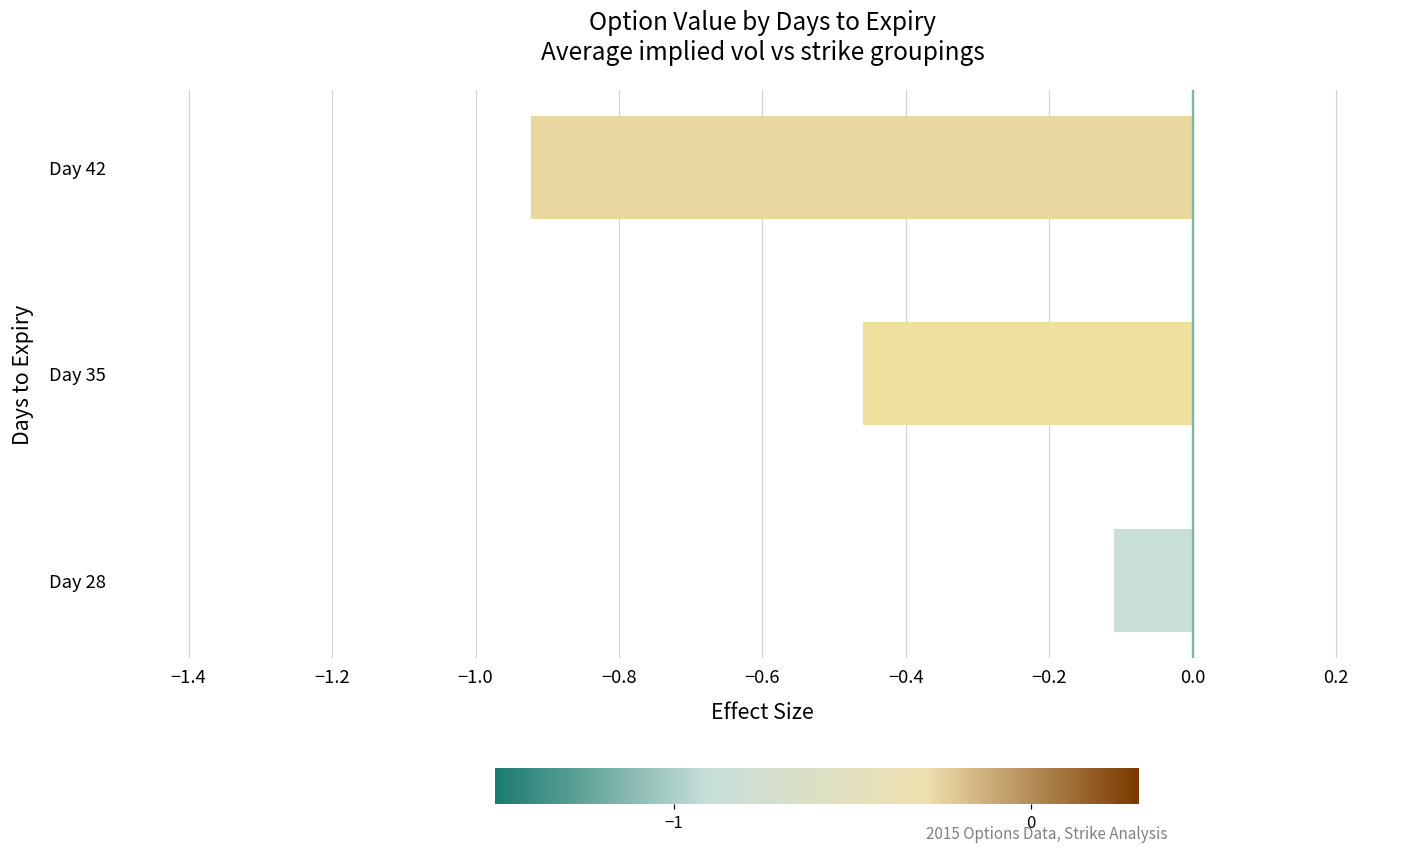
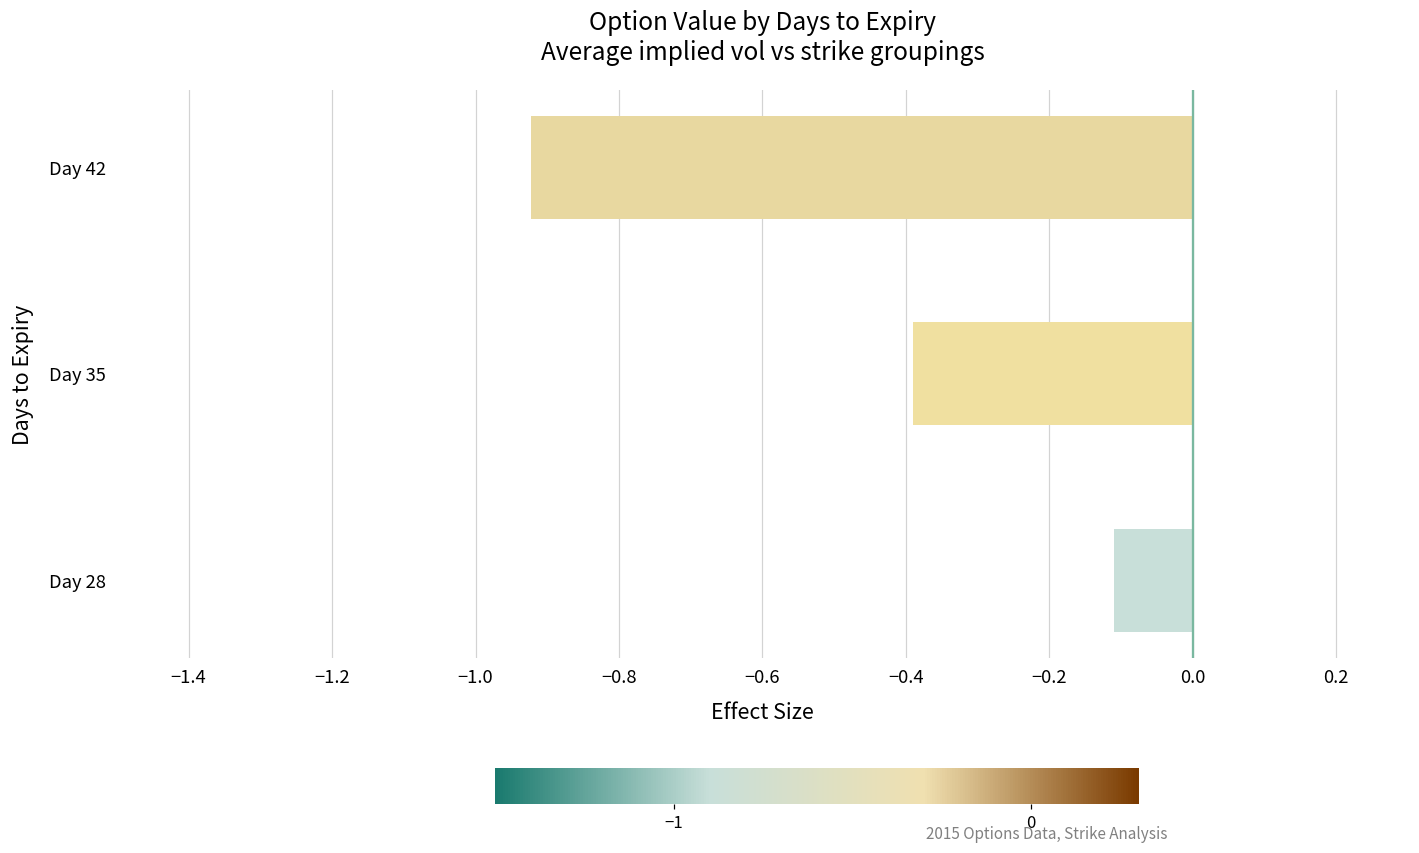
  {
    "Day 42": -0.92,
-   "Day 35": -0.46,
+   "Day 35": -0.39,
    "Day 28": -0.11
  }
